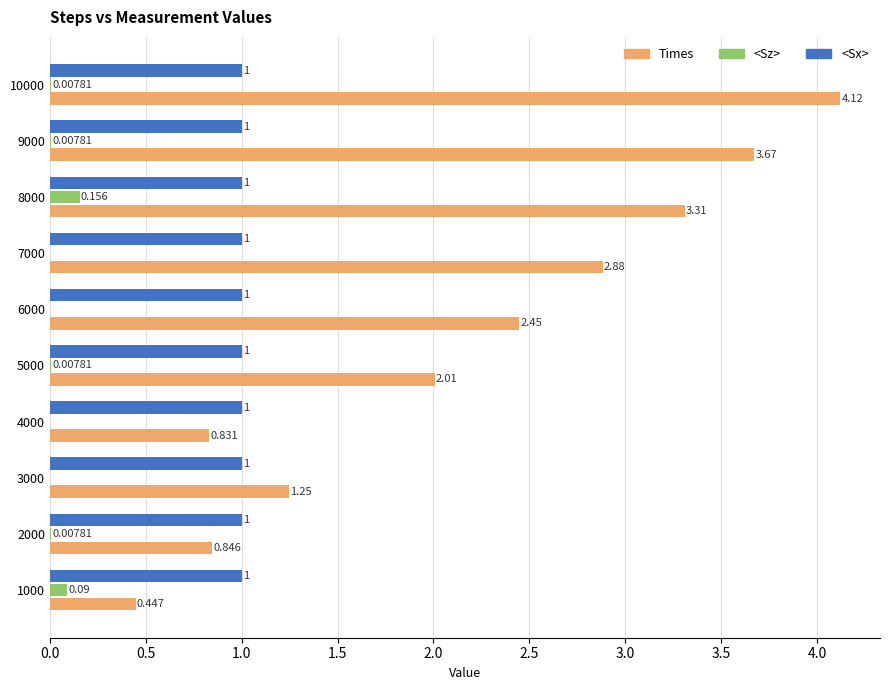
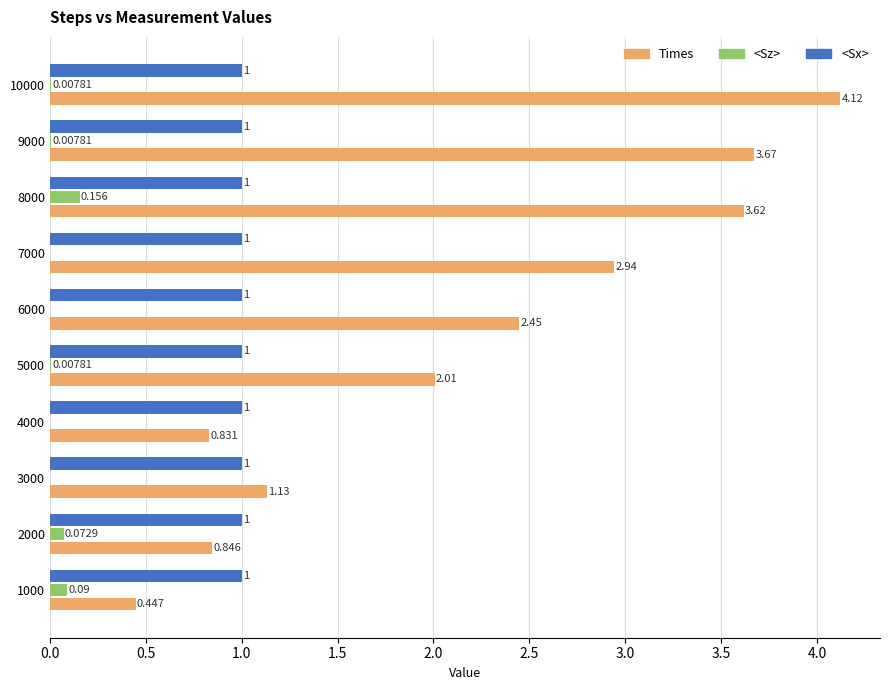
  {
    "Times": {
      "10000": 4.12,
      "9000": 3.67,
-     "8000": 3.31,
-     "7000": 2.88,
+     "8000": 3.62,
+     "7000": 2.94,
      "6000": 2.45,
      "5000": 2.01,
      "4000": 0.831,
-     "3000": 1.25,
+     "3000": 1.13,
      "2000": 0.846,
      "1000": 0.447
    },
    "<Sz>": {
      "10000": 0.00781,
      "9000": 0.00781,
      "8000": 0.156,
      "5000": 0.00781,
-     "2000": 0.00781,
+     "2000": 0.0729,
      "1000": 0.09
    },
    "<Sx>": {
      "10000": 1,
      "9000": 1,
      "8000": 1,
      "7000": 1,
      "6000": 1,
      "5000": 1,
      "4000": 1,
      "3000": 1,
      "2000": 1,
      "1000": 1
    }
  }
